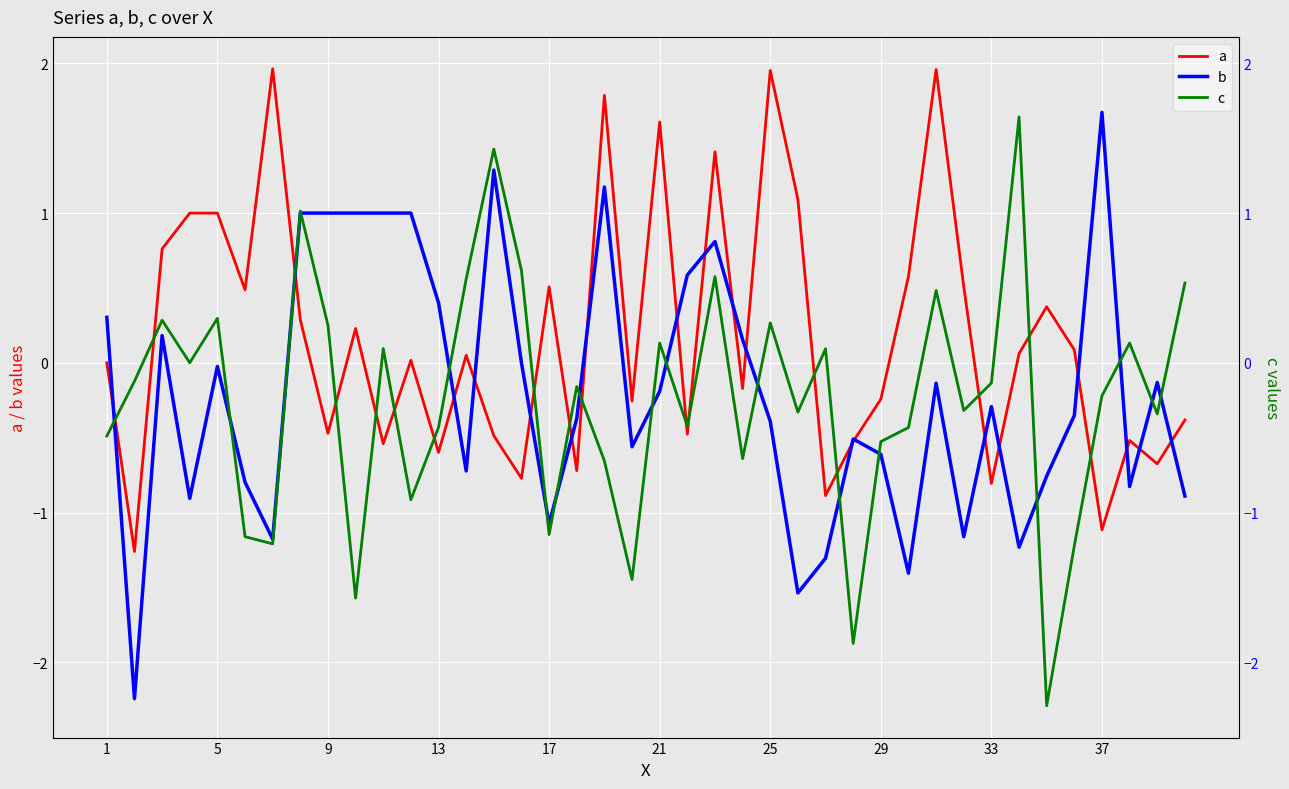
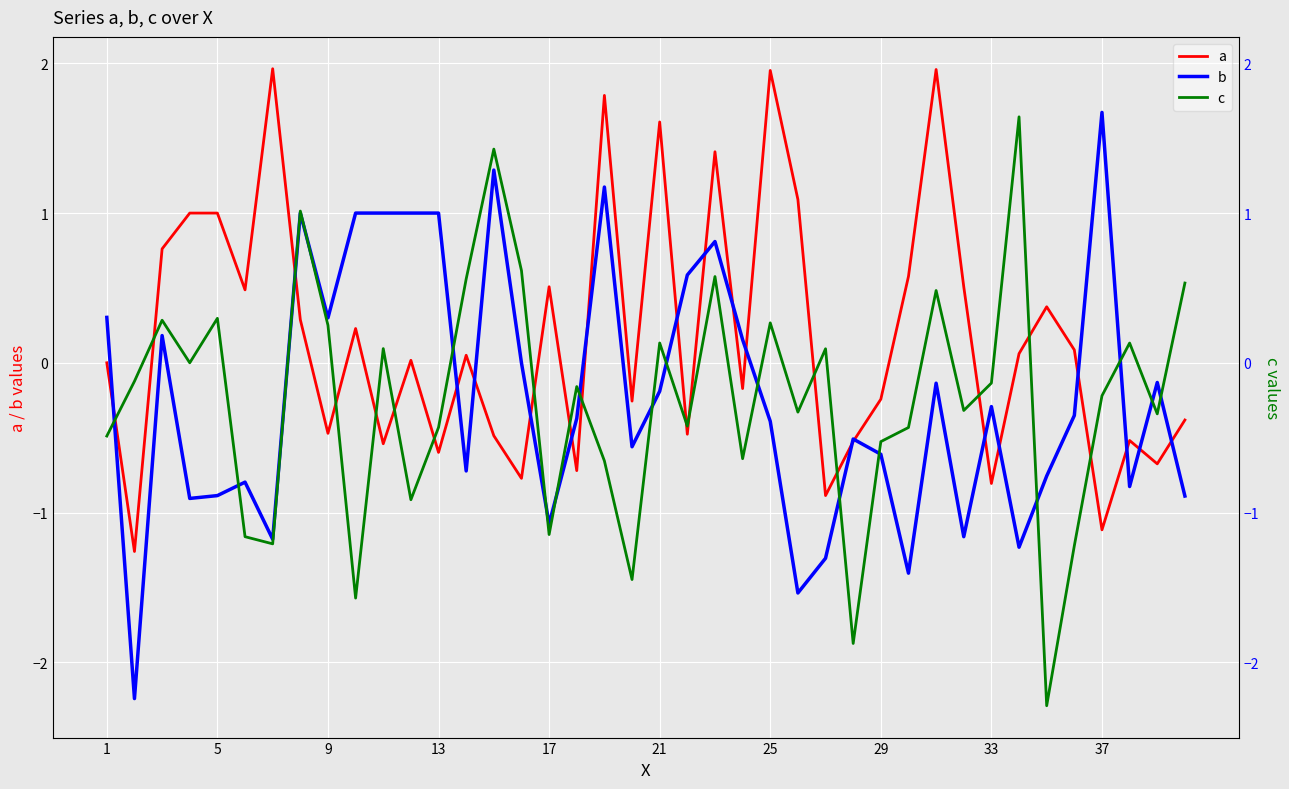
  {
    "a": {
      "1": 0.00,
      "5": 1.00,
      "9": -0.47,
      "13": -0.60,
      "17": 0.51,
      "21": 1.61,
      "25": 1.95,
      "29": -0.24,
      "33": -0.81,
      "37": -1.12
    },
    "b": {
      "1": 0.30,
-     "5": -0.02,
-     "9": 1.0,
-     "13": 0.4,
+     "5": -0.89,
+     "9": 0.3,
+     "13": 1.0,
      "17": -1.08,
      "21": -0.19,
      "25": -0.39,
      "29": -0.61,
      "33": -0.29,
      "37": 1.67
    },
    "c": {
      "1": -0.49,
      "5": 0.30,
      "9": 0.25,
      "13": -0.43,
      "17": -1.15,
      "21": 0.13,
      "25": 0.27,
      "29": -0.53,
      "33": -0.14,
      "37": -0.22
    }
  }
